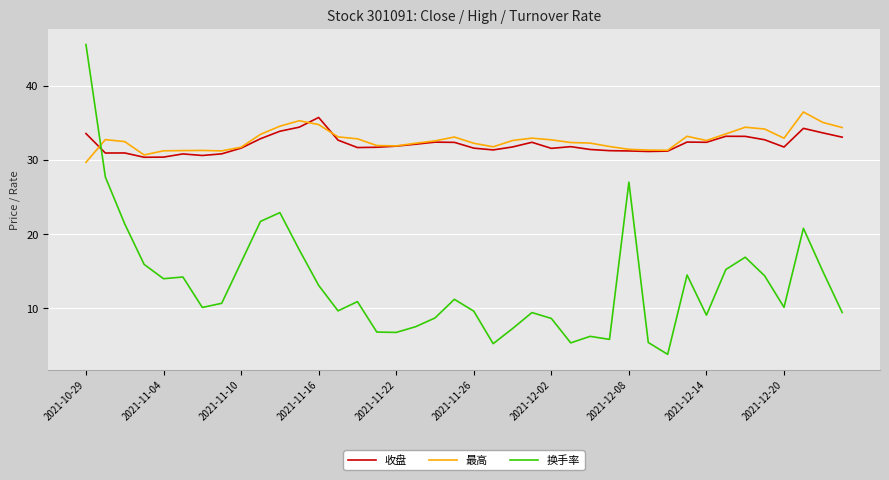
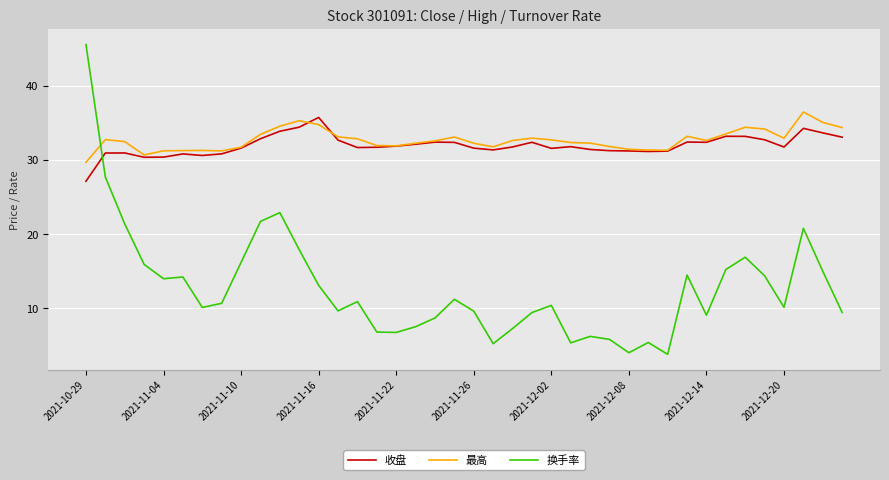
  {
    "收盘": {
-     "2021-10-29": 34,
+     "2021-10-29": 27,
      "2021-11-04": 30,
      "2021-11-16": 36,
      "2021-11-26": 32,
      "2021-12-02": 32,
      "2021-12-20": 32
    },
    "最高": {
      "2021-10-29": 30,
      "2021-11-04": 31,
      "2021-11-16": 35,
      "2021-11-26": 32,
      "2021-12-02": 33,
      "2021-12-20": 33
    },
    "换手率": {
      "2021-10-29": 46,
      "2021-11-04": 14,
      "2021-11-10": 16,
      "2021-11-16": 13,
      "2021-11-22": 7,
      "2021-11-26": 10,
-     "2021-12-02": 9,
-     "2021-12-08": 27,
+     "2021-12-02": 10,
+     "2021-12-08": 4,
      "2021-12-14": 9,
      "2021-12-20": 10
    }
  }
